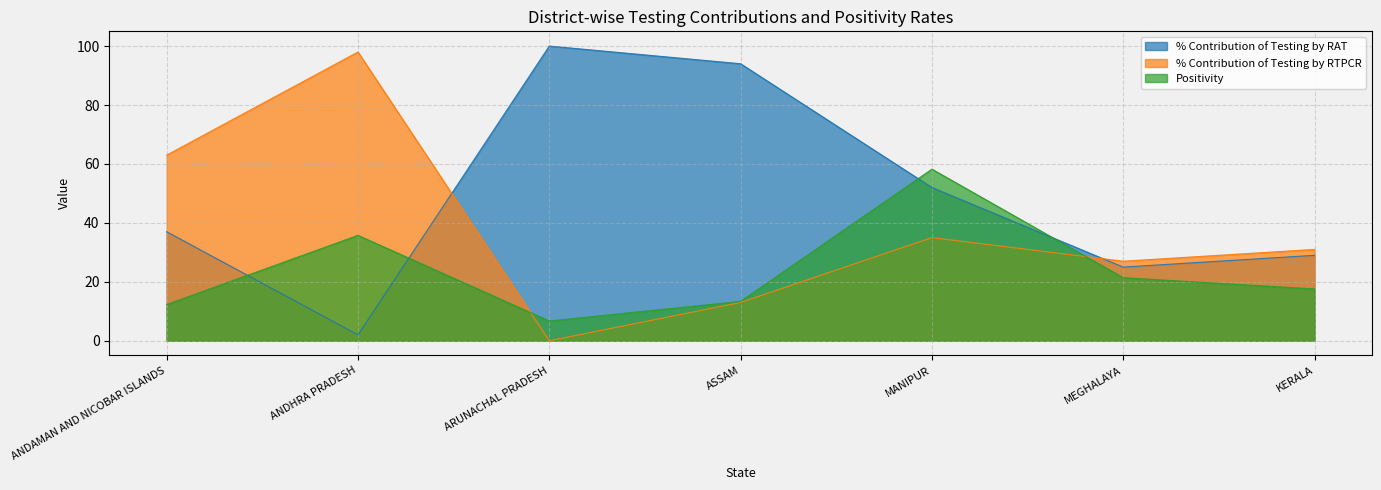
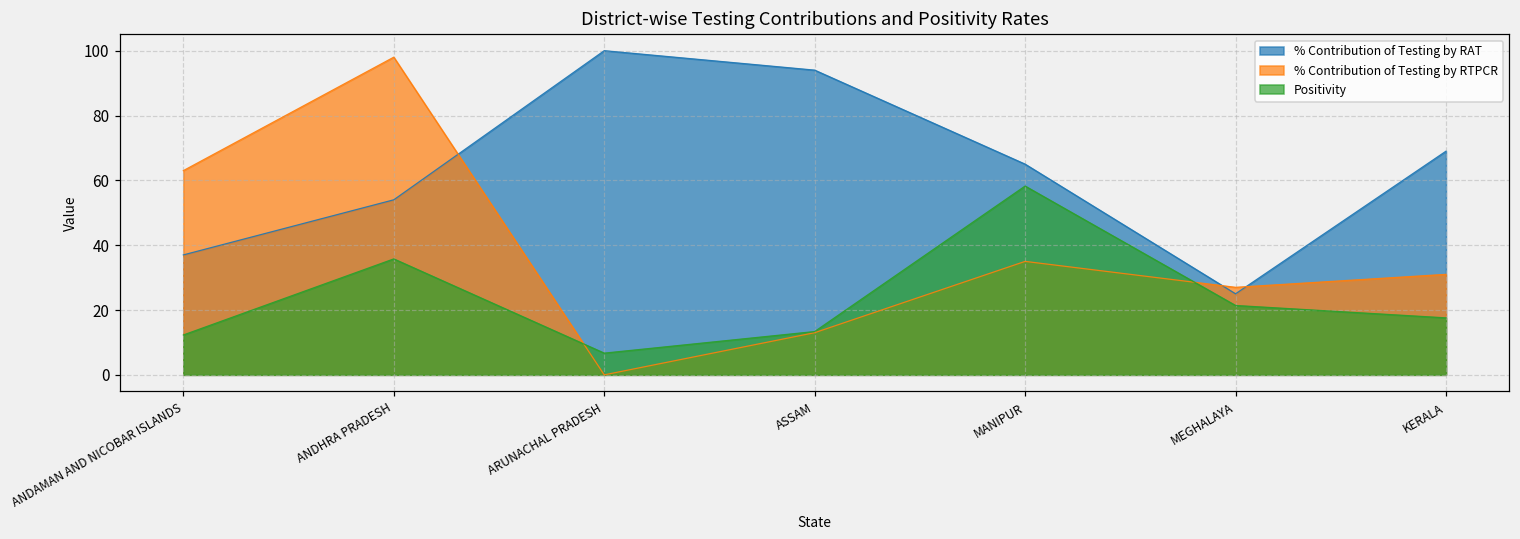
  {
    "% Contribution of Testing by RAT": {
      "ANDAMAN AND NICOBAR ISLANDS": 37,
-     "ANDHRA PRADESH": 2,
+     "ANDHRA PRADESH": 54,
      "ARUNACHAL PRADESH": 100,
      "ASSAM": 94,
-     "MANIPUR": 52,
+     "MANIPUR": 65,
      "MEGHALAYA": 25,
-     "KERALA": 29
+     "KERALA": 69
    },
    "% Contribution of Testing by RTPCR": {
      "ANDAMAN AND NICOBAR ISLANDS": 63,
      "ANDHRA PRADESH": 98,
      "ARUNACHAL PRADESH": 0,
      "MANIPUR": 35,
      "MEGHALAYA": 27,
      "KERALA": 31
    },
    "Positivity": {
      "ANDAMAN AND NICOBAR ISLANDS": 12,
      "ANDHRA PRADESH": 36,
      "ARUNACHAL PRADESH": 7,
      "MANIPUR": 58,
      "MEGHALAYA": 21,
      "KERALA": 18
    }
  }
